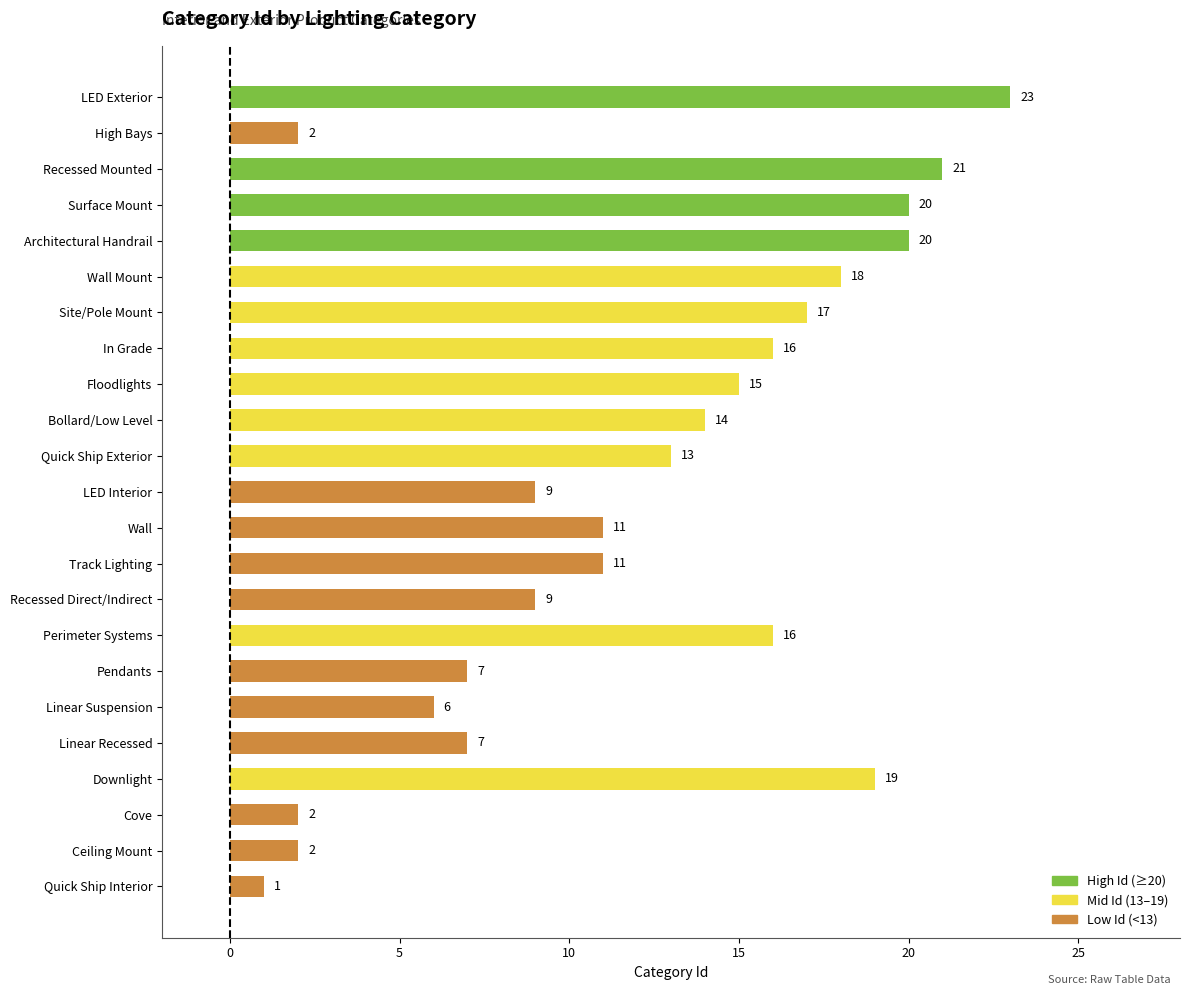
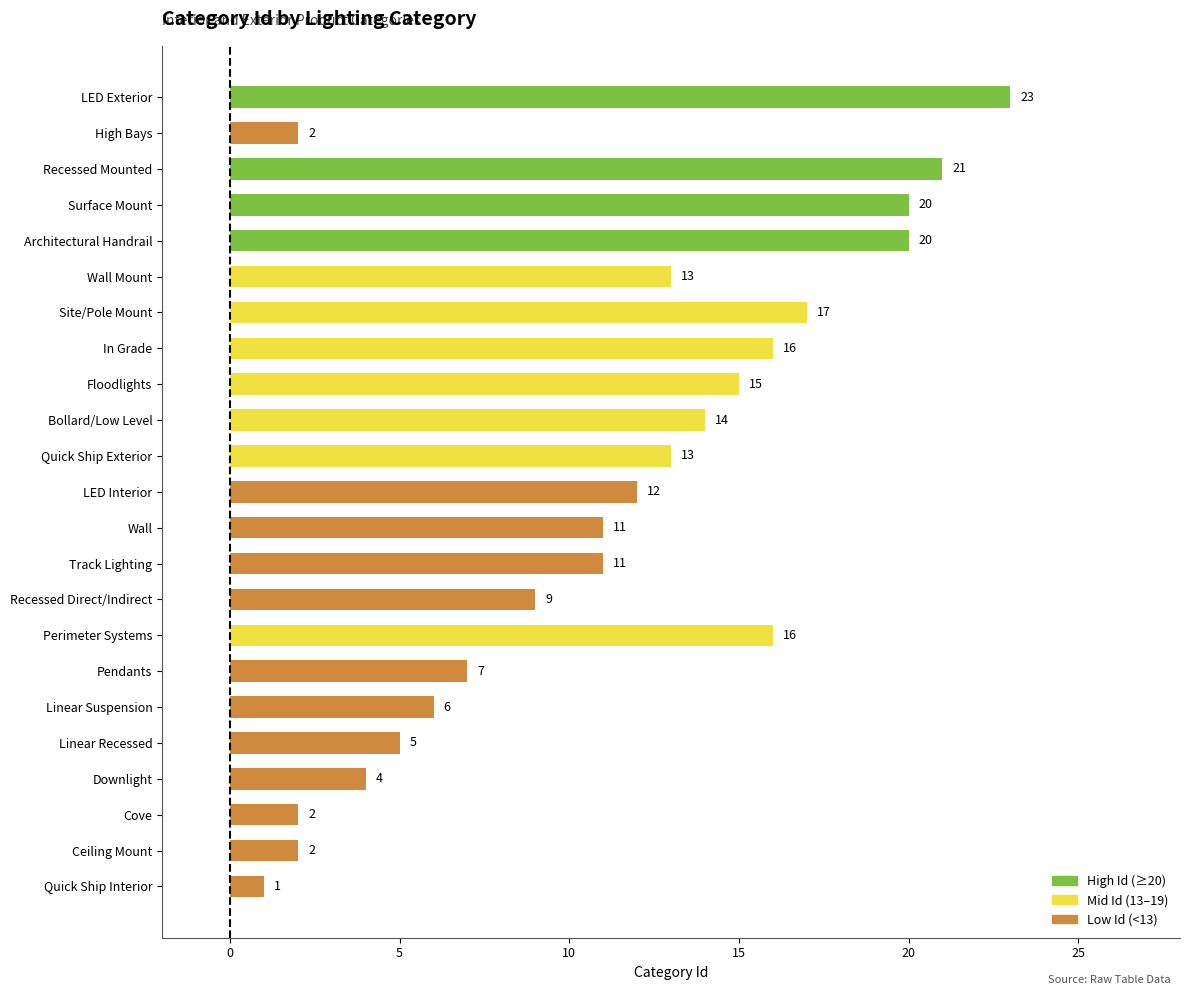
  {
    "LED Exterior": 23,
    "High Bays": 2,
    "Recessed Mounted": 21,
    "Surface Mount": 20,
    "Architectural Handrail": 20,
-   "Wall Mount": 18,
+   "Wall Mount": 13,
    "Site/Pole Mount": 17,
    "In Grade": 16,
    "Floodlights": 15,
    "Bollard/Low Level": 14,
    "Quick Ship Exterior": 13,
-   "LED Interior": 9,
+   "LED Interior": 12,
    "Wall": 11,
    "Track Lighting": 11,
    "Recessed Direct/Indirect": 9,
    "Perimeter Systems": 16,
    "Pendants": 7,
    "Linear Suspension": 6,
-   "Linear Recessed": 7,
-   "Downlight": 19,
+   "Linear Recessed": 5,
+   "Downlight": 4,
    "Cove": 2,
    "Ceiling Mount": 2,
    "Quick Ship Interior": 1
  }
